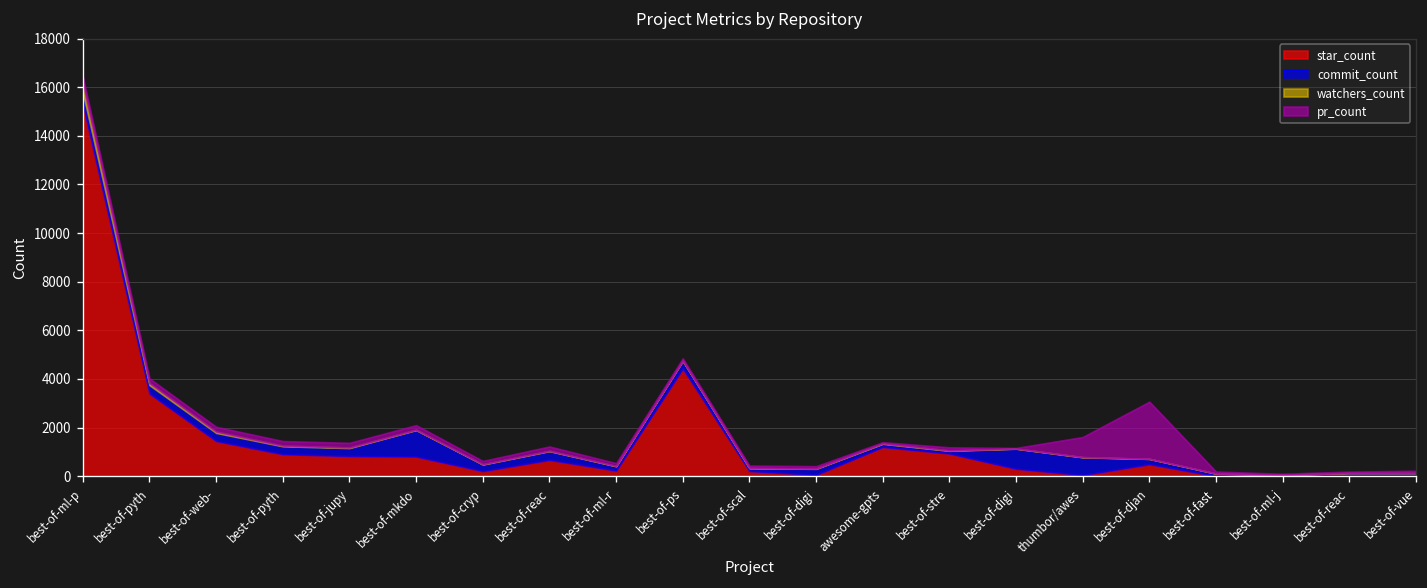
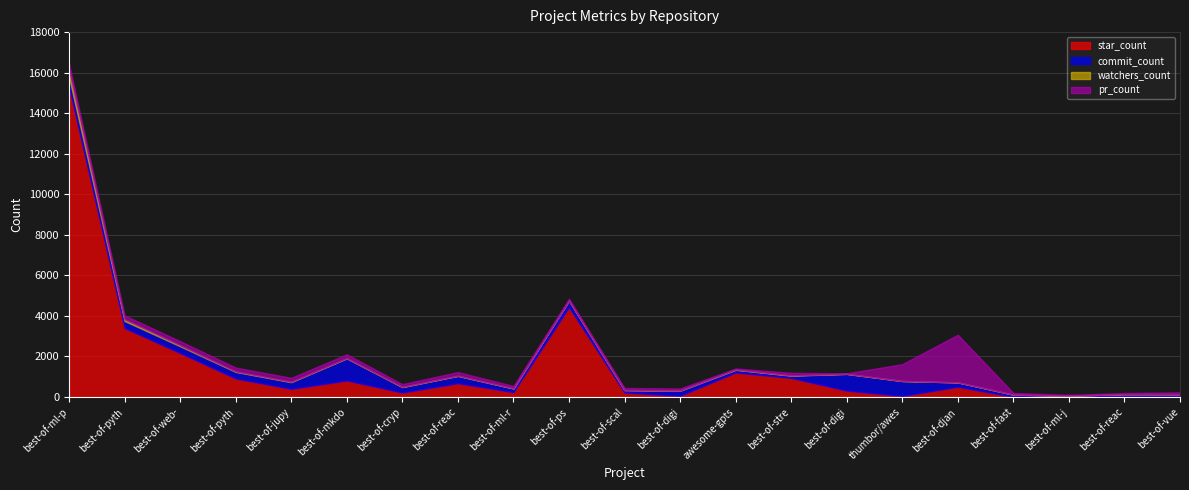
  {
    "star_count": {
      "best-of-ml-p": 15300,
-     "best-of-web-": 1400,
-     "best-of-jupy": 800,
+     "best-of-web-": 2200,
+     "best-of-jupy": 400,
      "best-of-mkdo": 800,
      "best-of-cryp": 200,
      "best-of-ml-r": 200,
      "best-of-ps": 4400,
      "awesome-gpts": 1200,
      "best-of-djan": 500
    },
    "commit_count": {
      "best-of-ml-p": 500
    },
    "watchers_count": {
      "best-of-ml-p": 400
    },
    "pr_count": {
      "best-of-ml-p": 300,
      "best-of-web-": 200,
      "best-of-jupy": 200,
      "best-of-mkdo": 200,
      "best-of-cryp": 100,
      "thumbor/awes": 800,
      "best-of-djan": 2400
    }
  }
